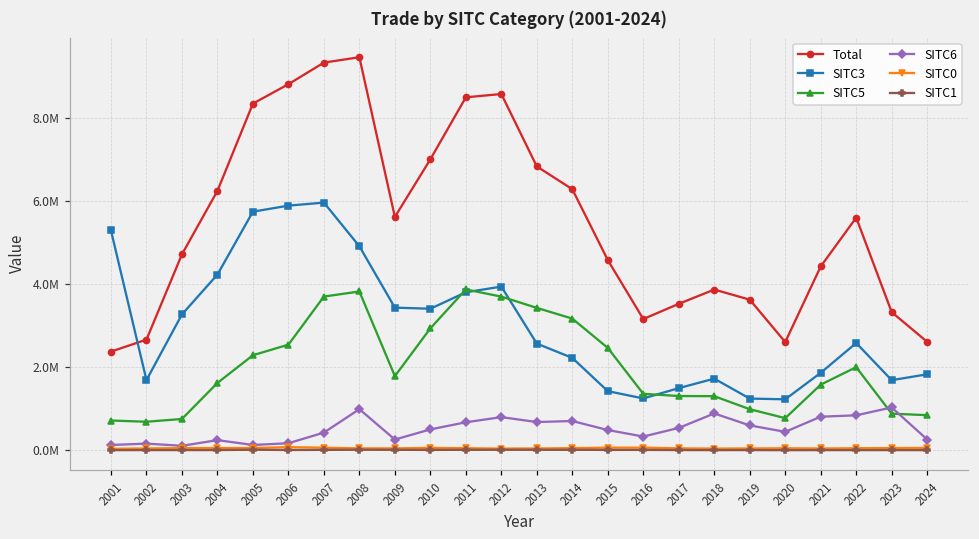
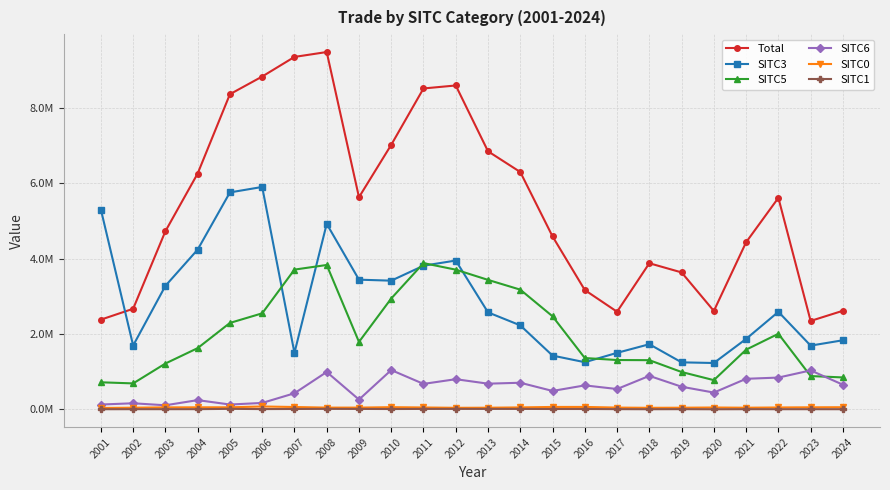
  {
    "Total": {
      "2001": 2400000,
      "2002": 2700000,
      "2003": 4700000,
      "2004": 6300000,
      "2005": 8400000,
      "2006": 8800000,
      "2007": 9300000,
      "2008": 9500000,
      "2009": 5600000,
      "2010": 7000000,
      "2011": 8500000,
      "2012": 8600000,
      "2013": 6800000,
      "2014": 6300000,
      "2015": 4600000,
      "2016": 3200000,
-     "2017": 3500000,
+     "2017": 2600000,
      "2018": 3900000,
      "2019": 3600000,
      "2020": 2600000,
      "2021": 4400000,
      "2022": 5600000,
-     "2023": 3300000,
+     "2023": 2300000,
      "2024": 2600000
    },
    "SITC3": {
      "2001": 5300000,
      "2002": 1700000,
      "2003": 3300000,
      "2004": 4200000,
      "2005": 5800000,
      "2006": 5900000,
-     "2007": 6000000,
+     "2007": 1500000,
      "2008": 4900000,
      "2009": 3400000,
      "2010": 3400000,
      "2011": 3800000,
      "2012": 3900000,
      "2013": 2600000,
      "2014": 2200000,
      "2015": 1400000,
      "2016": 1300000,
      "2017": 1500000,
      "2018": 1700000,
      "2019": 1200000,
      "2020": 1200000,
      "2021": 1900000,
      "2022": 2600000,
      "2023": 1700000,
      "2024": 1800000
    },
    "SITC5": {
      "2001": 700000,
      "2002": 700000,
-     "2003": 800000,
+     "2003": 1200000,
      "2004": 1600000,
      "2005": 2300000,
      "2006": 2500000,
      "2007": 3700000,
      "2008": 3800000,
      "2009": 1800000,
      "2010": 2900000,
      "2011": 3900000,
      "2012": 3700000,
      "2013": 3400000,
      "2014": 3200000,
      "2015": 2500000,
      "2016": 1400000,
      "2017": 1300000,
      "2018": 1300000,
      "2019": 1000000,
      "2020": 800000,
      "2021": 1600000,
      "2022": 2000000,
      "2023": 900000,
      "2024": 800000
    },
    "SITC6": {
      "2001": 100000,
      "2002": 200000,
      "2004": 200000,
      "2005": 100000,
      "2006": 200000,
      "2007": 400000,
      "2008": 1000000,
      "2009": 300000,
-     "2010": 500000,
+     "2010": 1000000,
      "2011": 700000,
      "2012": 800000,
      "2013": 700000,
      "2014": 700000,
      "2015": 500000,
-     "2016": 300000,
+     "2016": 600000,
      "2017": 500000,
      "2018": 900000,
      "2019": 600000,
      "2020": 400000,
      "2021": 800000,
      "2022": 800000,
      "2023": 1000000,
-     "2024": 300000
+     "2024": 700000
    },
    "SITC0": {
      "2006": 100000
    },
    "SITC1": {
      "2006": 0
    }
  }
